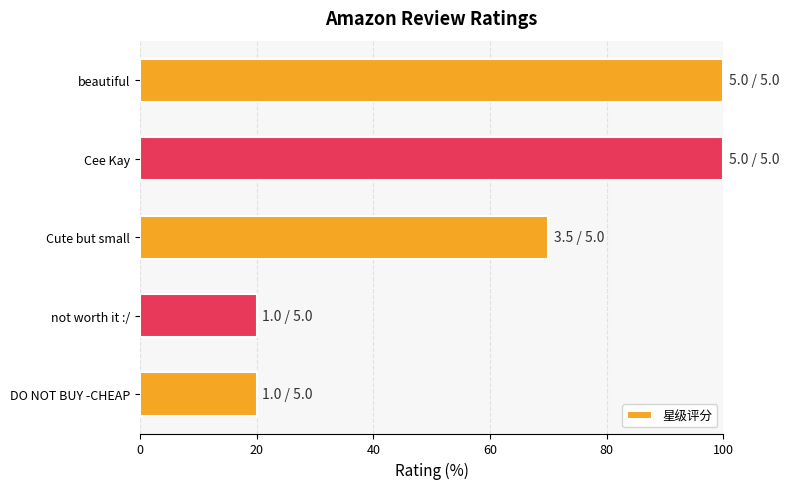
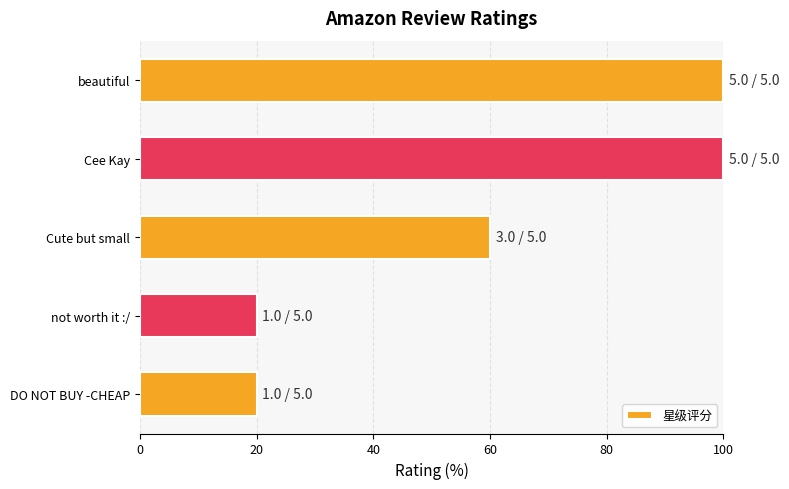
  {
-   "Cute but small": 3.5
+   "Cute but small": 3.0
  }
